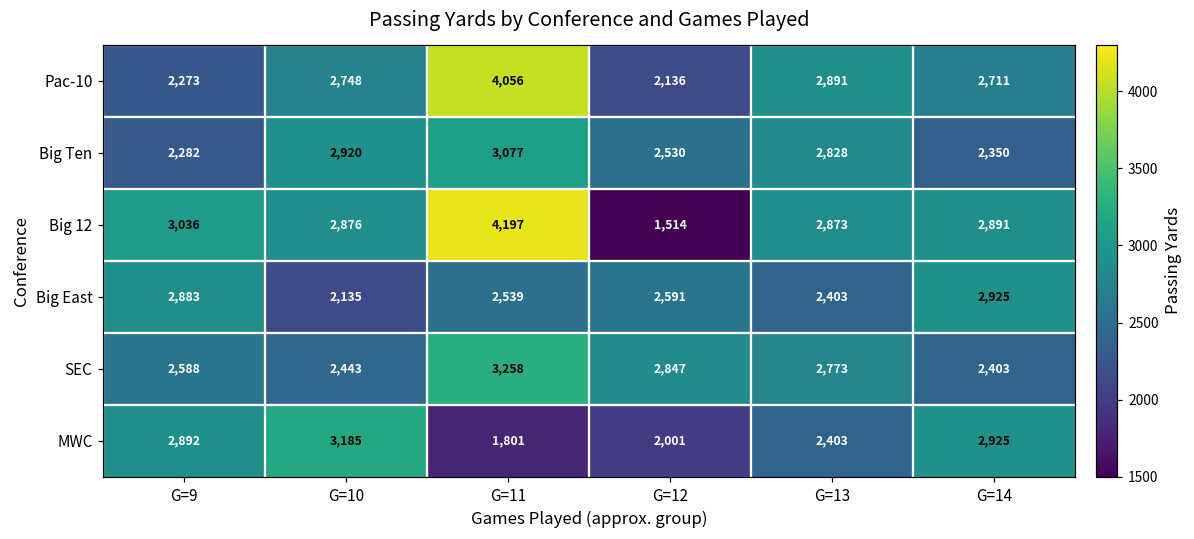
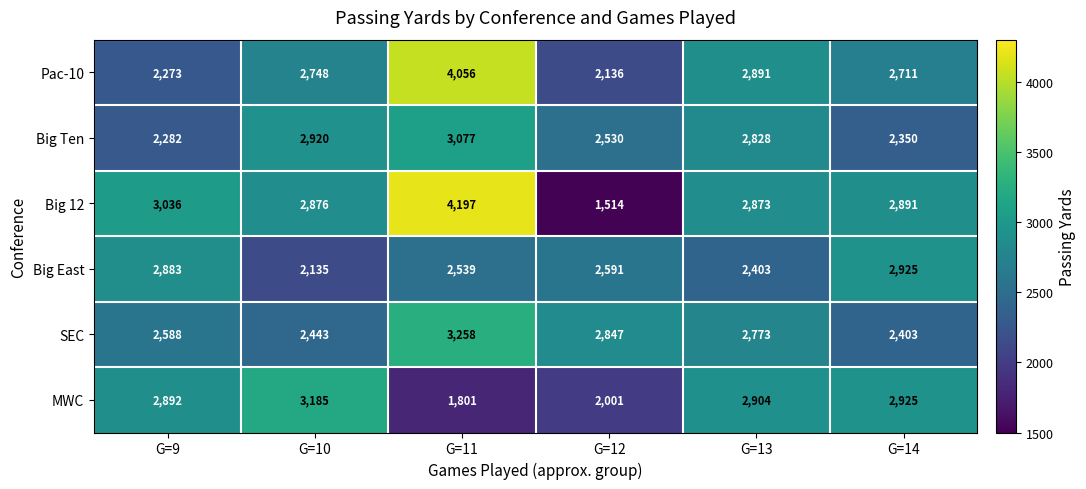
  {
    "Pac-10": {
      "G=9": "2,273",
      "G=10": "2,748",
      "G=11": "4,056",
      "G=12": "2,136",
      "G=13": "2,891",
      "G=14": "2,711"
    },
    "Big Ten": {
      "G=9": "2,282",
      "G=10": "2,920",
      "G=11": "3,077",
      "G=12": "2,530",
      "G=13": "2,828",
      "G=14": "2,350"
    },
    "Big 12": {
      "G=9": "3,036",
      "G=10": "2,876",
      "G=11": "4,197",
      "G=12": "1,514",
      "G=13": "2,873",
      "G=14": "2,891"
    },
    "Big East": {
      "G=9": "2,883",
      "G=10": "2,135",
      "G=11": "2,539",
      "G=12": "2,591",
      "G=13": "2,403",
      "G=14": "2,925"
    },
    "SEC": {
      "G=9": "2,588",
      "G=10": "2,443",
      "G=11": "3,258",
      "G=12": "2,847",
      "G=13": "2,773",
      "G=14": "2,403"
    },
    "MWC": {
      "G=9": "2,892",
      "G=10": "3,185",
      "G=11": "1,801",
      "G=12": "2,001",
-     "G=13": "2,403",
+     "G=13": "2,904",
      "G=14": "2,925"
    }
  }
